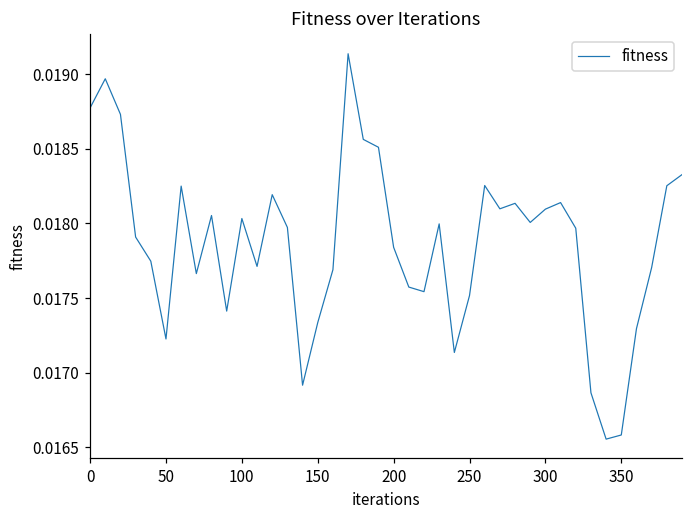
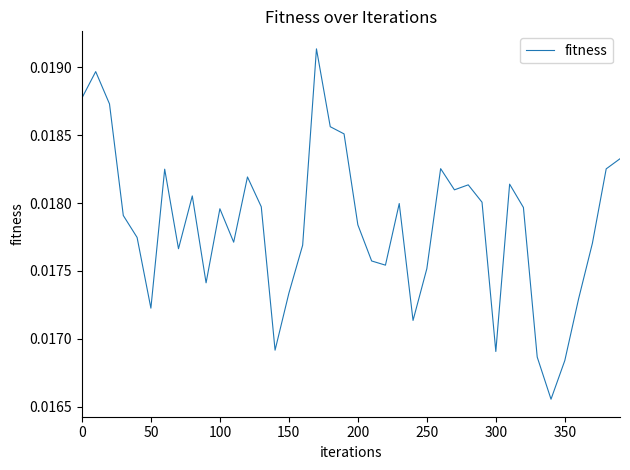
  {
    "0": 0.01877,
    "50": 0.01723,
-   "100": 0.01803,
+   "100": 0.01796,
    "150": 0.01734,
    "200": 0.01784,
    "250": 0.01752,
-   "300": 0.01810,
-   "350": 0.01658
+   "300": 0.01691,
+   "350": 0.01684
  }
